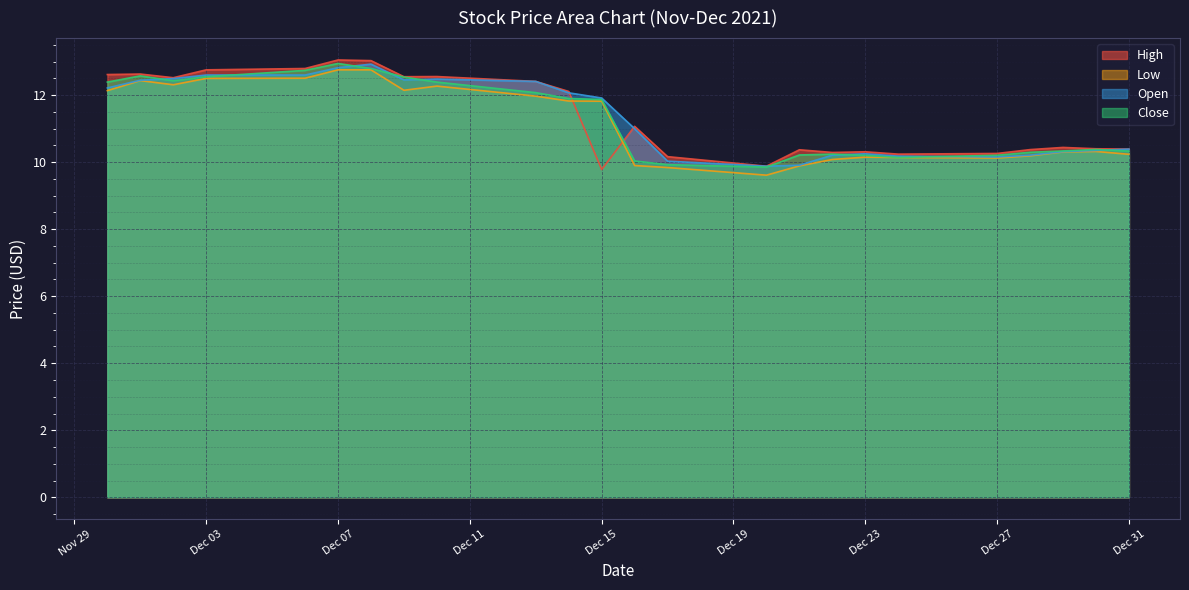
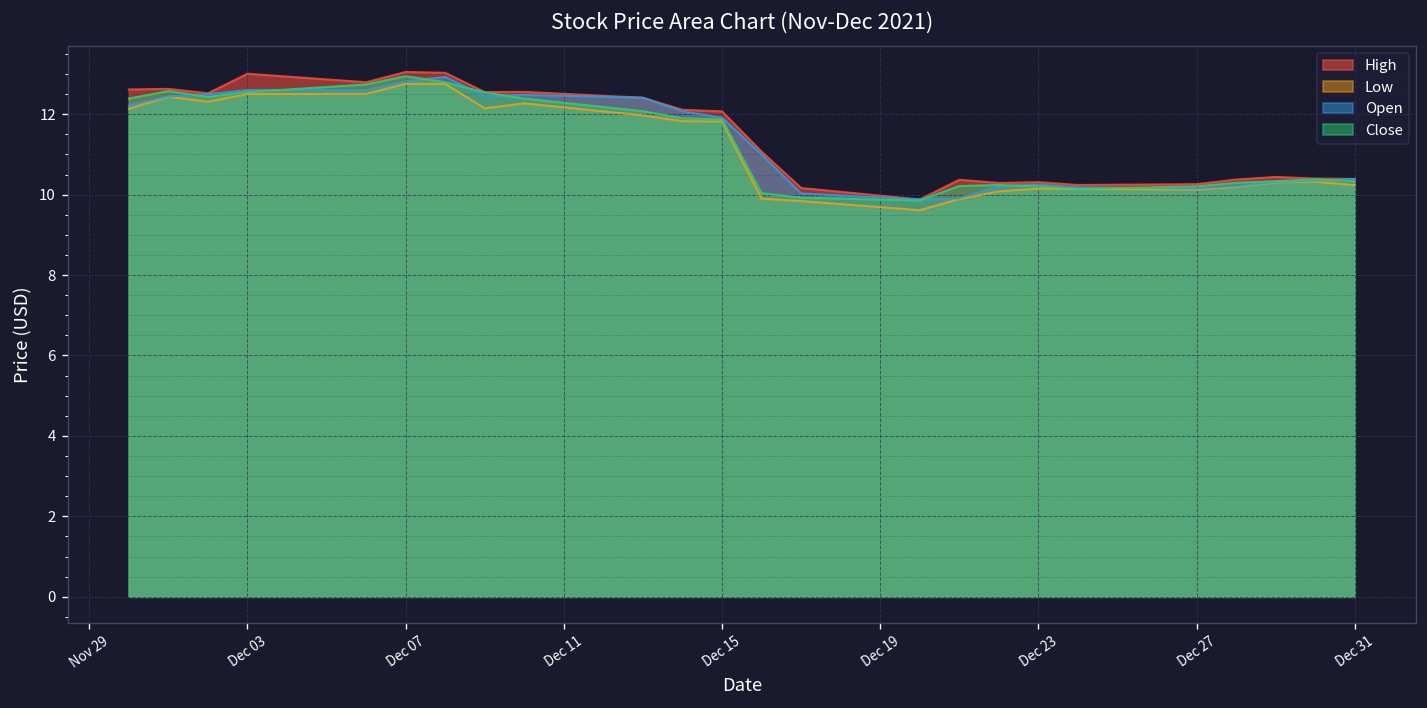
  {
    "High": {
-     "Dec 03": 12.8,
+     "Dec 03": 13.0,
      "Dec 07": 13.1,
-     "Dec 15": 9.8
+     "Dec 15": 12.1
    },
    "Low": {
      "Dec 31": 10.2
    },
    "Close": {
      "Dec 07": 12.9
    }
  }
